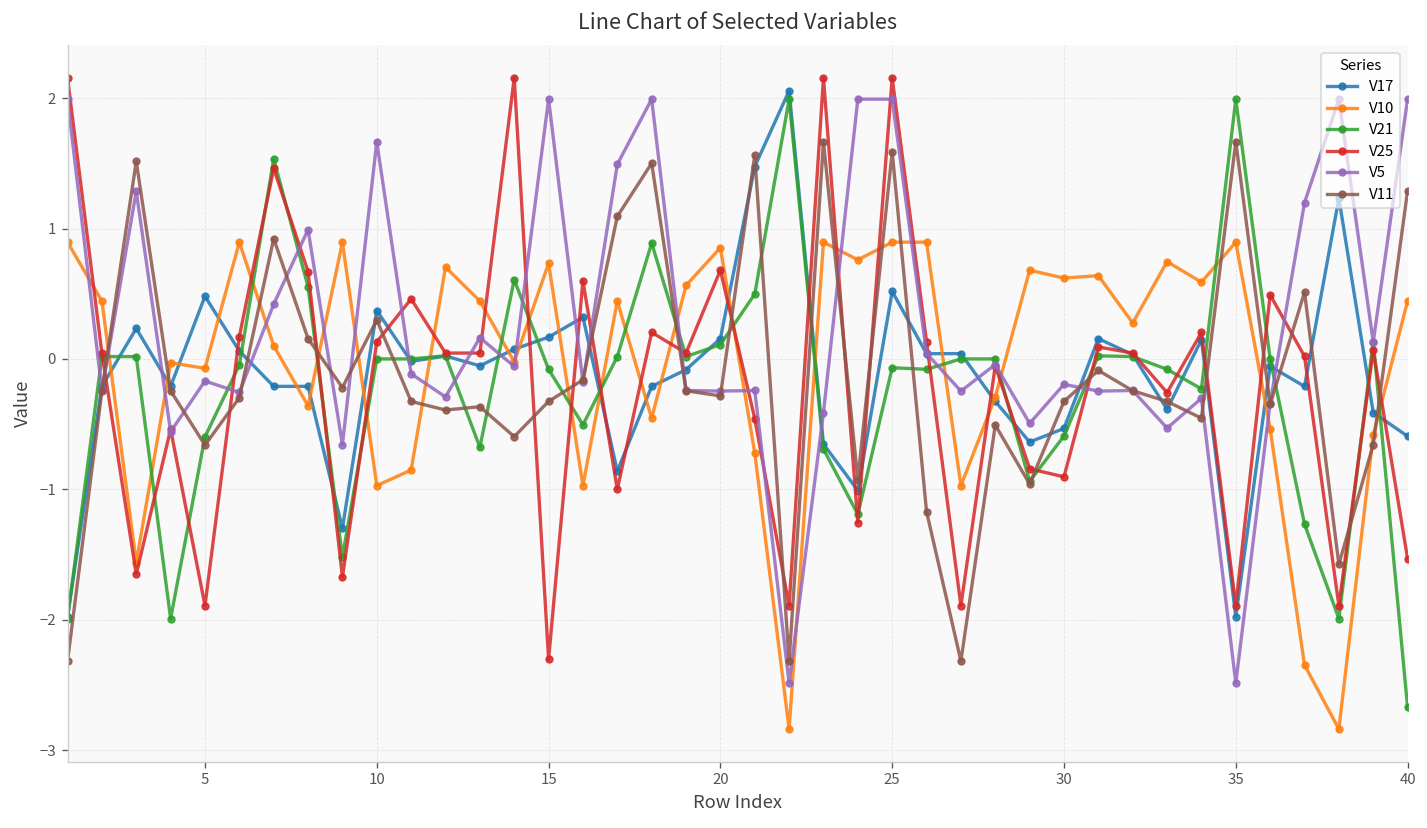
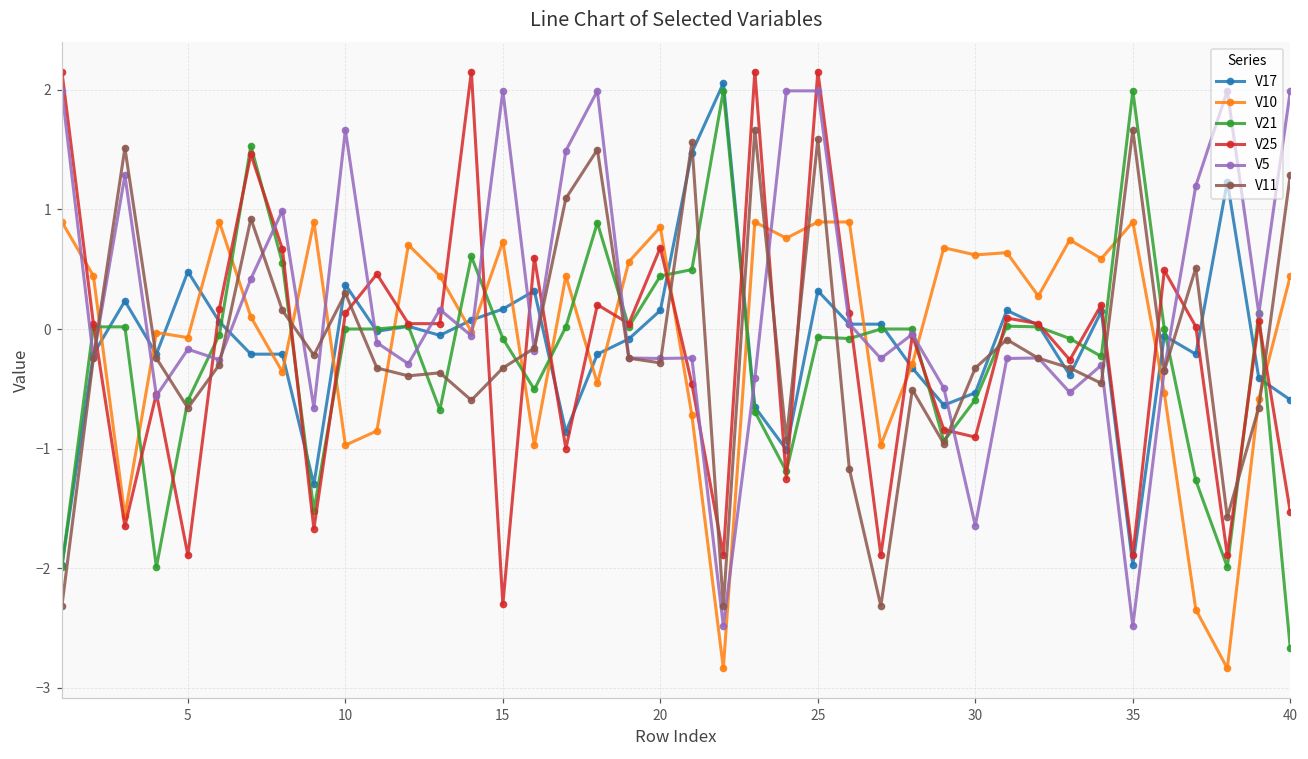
  {
    "V17": {
      "5": 0.48,
      "10": 0.37,
      "15": 0.17,
      "20": 0.16,
-     "25": 0.52,
+     "25": 0.32,
      "30": -0.53,
      "35": -1.98,
      "40": -0.59
    },
    "V10": {
      "5": -0.07,
      "10": -0.97,
      "15": 0.73,
      "20": 0.85,
      "25": 0.90,
      "30": 0.62,
      "35": 0.90,
      "40": 0.44
    },
    "V21": {
      "5": -0.60,
      "10": 0.00,
      "15": -0.08,
-     "20": 0.11,
+     "20": 0.44,
      "25": -0.07,
      "30": -0.59,
      "35": 1.99,
      "40": -2.67
    },
    "V25": {
      "5": -1.89,
      "10": 0.13,
      "15": -2.30,
      "20": 0.68,
      "25": 2.15,
      "30": -0.90,
      "35": -1.89,
      "40": -1.53
    },
    "V5": {
      "5": -0.17,
      "10": 1.67,
      "15": 1.99,
      "20": -0.25,
      "25": 1.99,
-     "30": -0.20,
+     "30": -1.65,
      "35": -2.49,
      "40": 1.99
    },
    "V11": {
      "5": -0.66,
      "10": 0.30,
      "15": -0.33,
      "20": -0.28,
      "25": 1.59,
      "30": -0.33,
      "35": 1.67,
      "40": 1.29
    }
  }
